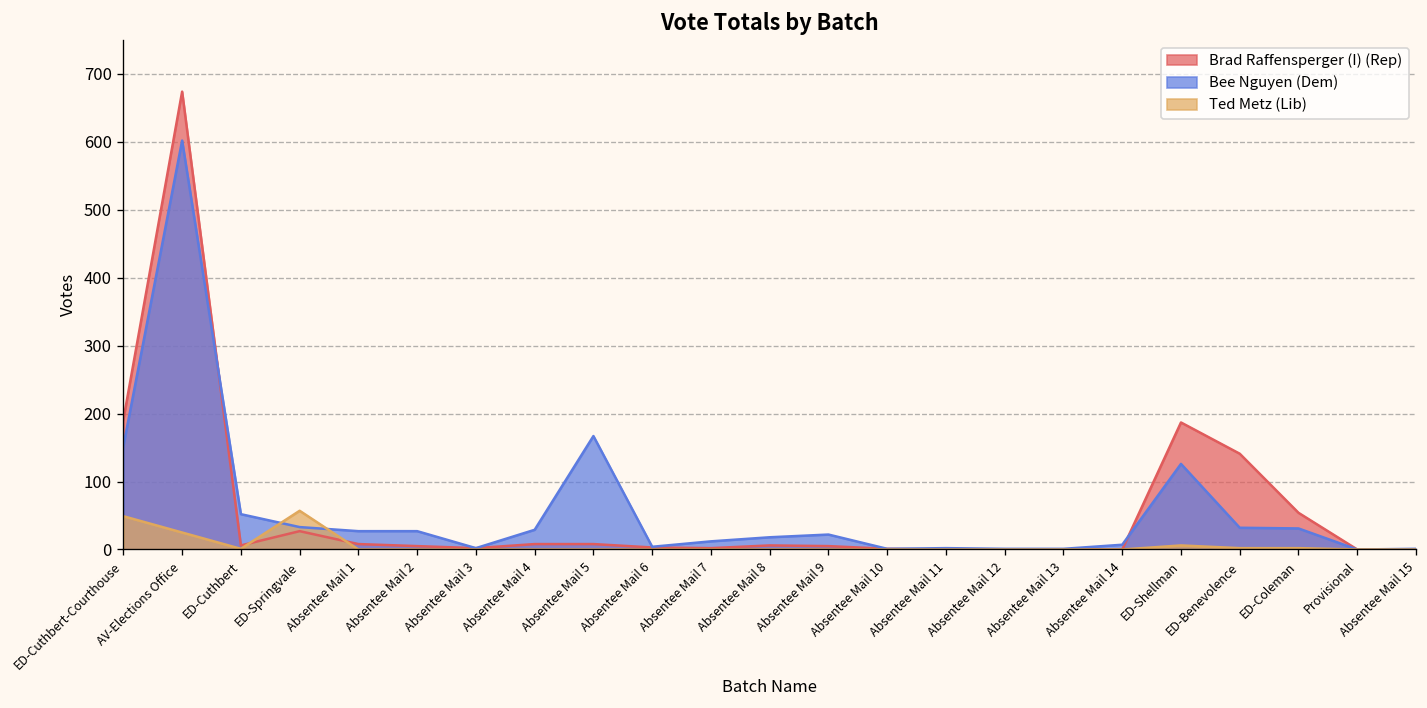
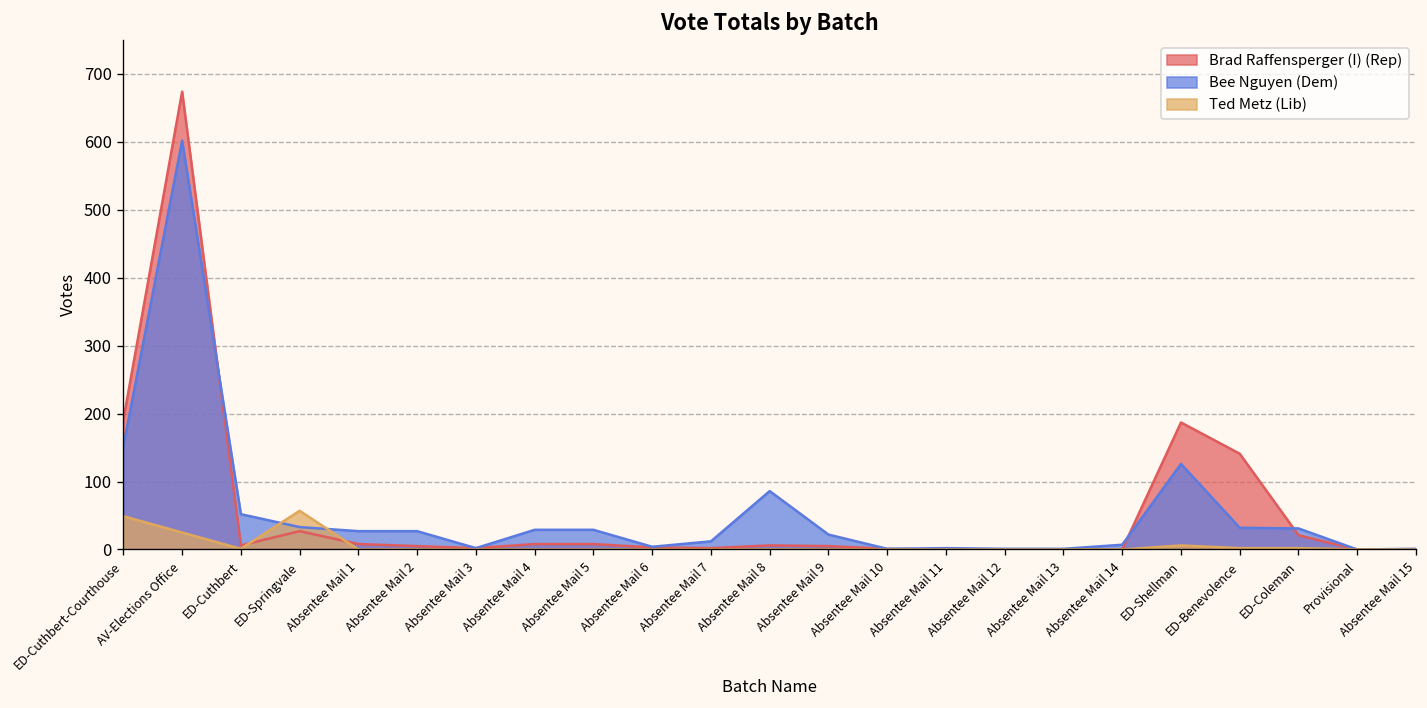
  {
    "Brad Raffensperger (I) (Rep)": {
      "ED-Cuthbert-Courthouse": 190,
      "AV-Elections Office": 670,
      "ED-Cuthbert": 10,
      "ED-Springvale": 30,
      "Absentee Mail 1": 10,
      "Absentee Mail 2": 10,
      "Absentee Mail 4": 10,
      "Absentee Mail 5": 10,
      "Absentee Mail 8": 10,
      "Absentee Mail 9": 10,
      "ED-Shellman": 190,
      "ED-Benevolence": 140,
-     "ED-Coleman": 50
+     "ED-Coleman": 20
    },
    "Bee Nguyen (Dem)": {
      "ED-Cuthbert-Courthouse": 150,
      "AV-Elections Office": 600,
      "ED-Cuthbert": 50,
      "ED-Springvale": 30,
      "Absentee Mail 1": 30,
      "Absentee Mail 2": 30,
      "Absentee Mail 4": 30,
-     "Absentee Mail 5": 170,
+     "Absentee Mail 5": 30,
      "Absentee Mail 7": 10,
-     "Absentee Mail 8": 20,
+     "Absentee Mail 8": 90,
      "Absentee Mail 9": 20,
      "Absentee Mail 14": 10,
      "ED-Shellman": 130,
      "ED-Benevolence": 30,
      "ED-Coleman": 30
    },
    "Ted Metz (Lib)": {
      "ED-Cuthbert-Courthouse": 50,
      "AV-Elections Office": 30,
      "ED-Cuthbert": 0,
      "ED-Springvale": 60,
      "Absentee Mail 1": 0,
      "Absentee Mail 2": 0,
      "Absentee Mail 4": 0,
      "Absentee Mail 5": 0,
      "Absentee Mail 8": 0,
      "Absentee Mail 9": 0,
      "ED-Shellman": 10,
      "ED-Benevolence": 0,
      "ED-Coleman": 0
    }
  }
